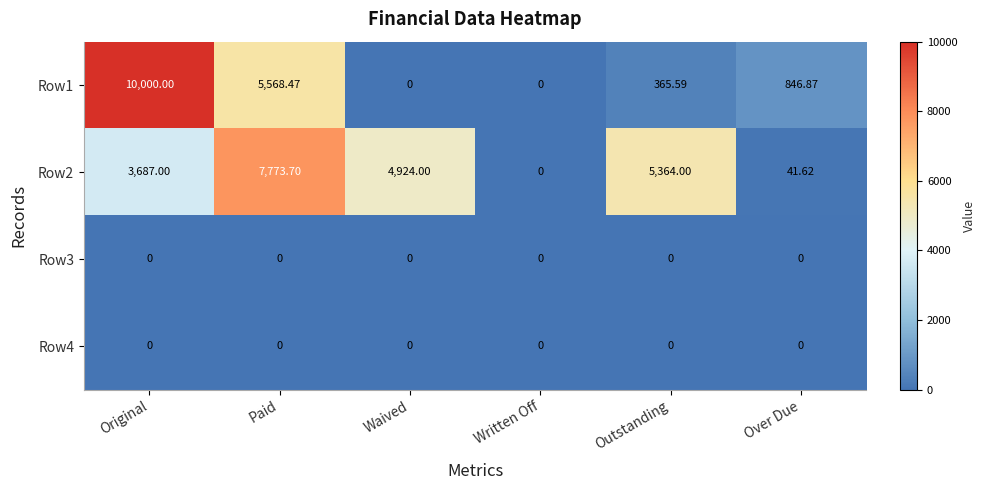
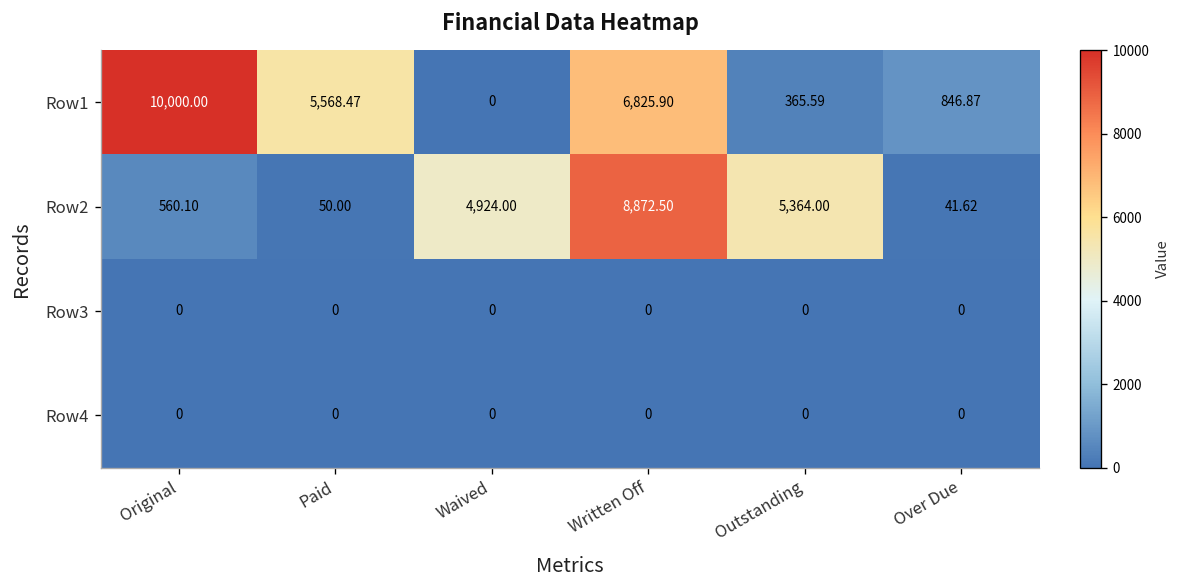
  {
    "Row1": {
      "Original": "10,000.00",
      "Paid": "5,568.47",
      "Waived": "0",
-     "Written Off": "0",
+     "Written Off": "6,825.90",
      "Outstanding": "365.59",
      "Over Due": "846.87"
    },
    "Row2": {
-     "Original": "3,687.00",
-     "Paid": "7,773.70",
+     "Original": "560.10",
+     "Paid": "50.00",
      "Waived": "4,924.00",
-     "Written Off": "0",
+     "Written Off": "8,872.50",
      "Outstanding": "5,364.00",
      "Over Due": "41.62"
    },
    "Row3": {
      "Original": "0",
      "Paid": "0",
      "Waived": "0",
      "Written Off": "0",
      "Outstanding": "0",
      "Over Due": "0"
    },
    "Row4": {
      "Original": "0",
      "Paid": "0",
      "Waived": "0",
      "Written Off": "0",
      "Outstanding": "0",
      "Over Due": "0"
    }
  }
